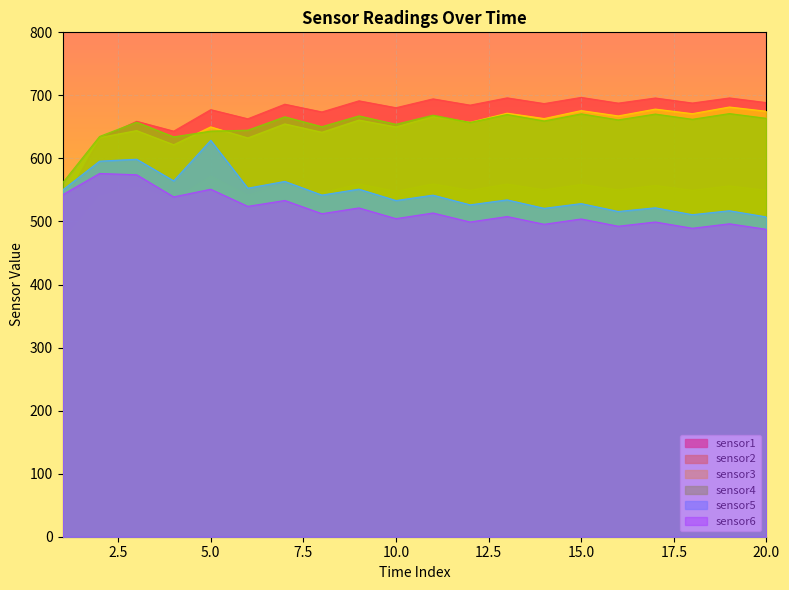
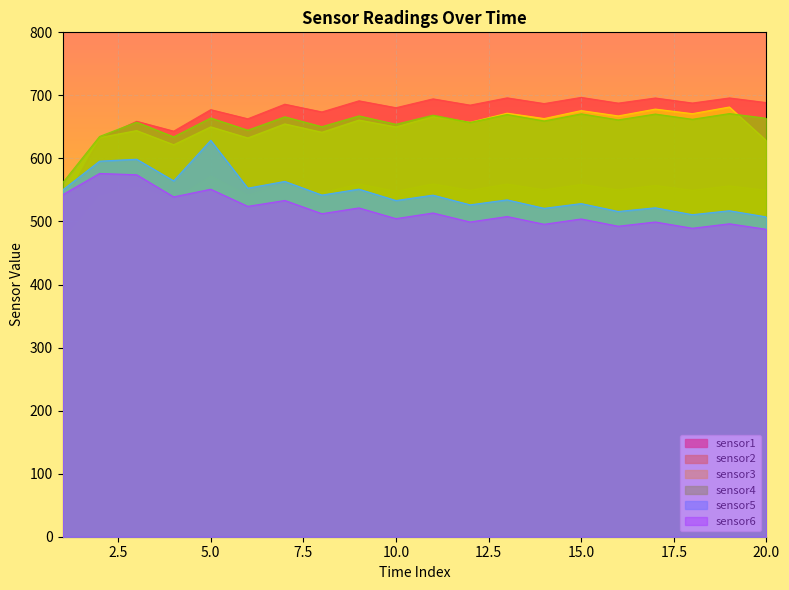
  {
    "sensor1": {
      "5.0": 680,
      "10.0": 680,
      "15.0": 700,
      "20.0": 690
    },
    "sensor2": {
      "5.0": 570,
      "10.0": 550,
      "15.0": 560,
      "20.0": 550
    },
    "sensor3": {
      "5.0": 650,
      "10.0": 650,
      "15.0": 680,
-     "20.0": 670
+     "20.0": 630
    },
    "sensor4": {
-     "5.0": 640,
+     "5.0": 660,
      "10.0": 650,
      "15.0": 670,
      "20.0": 660
    },
    "sensor5": {
      "5.0": 630,
      "10.0": 530,
      "15.0": 530,
      "20.0": 510
    },
    "sensor6": {
      "5.0": 550,
      "10.0": 500,
      "15.0": 500,
      "20.0": 490
    }
  }
